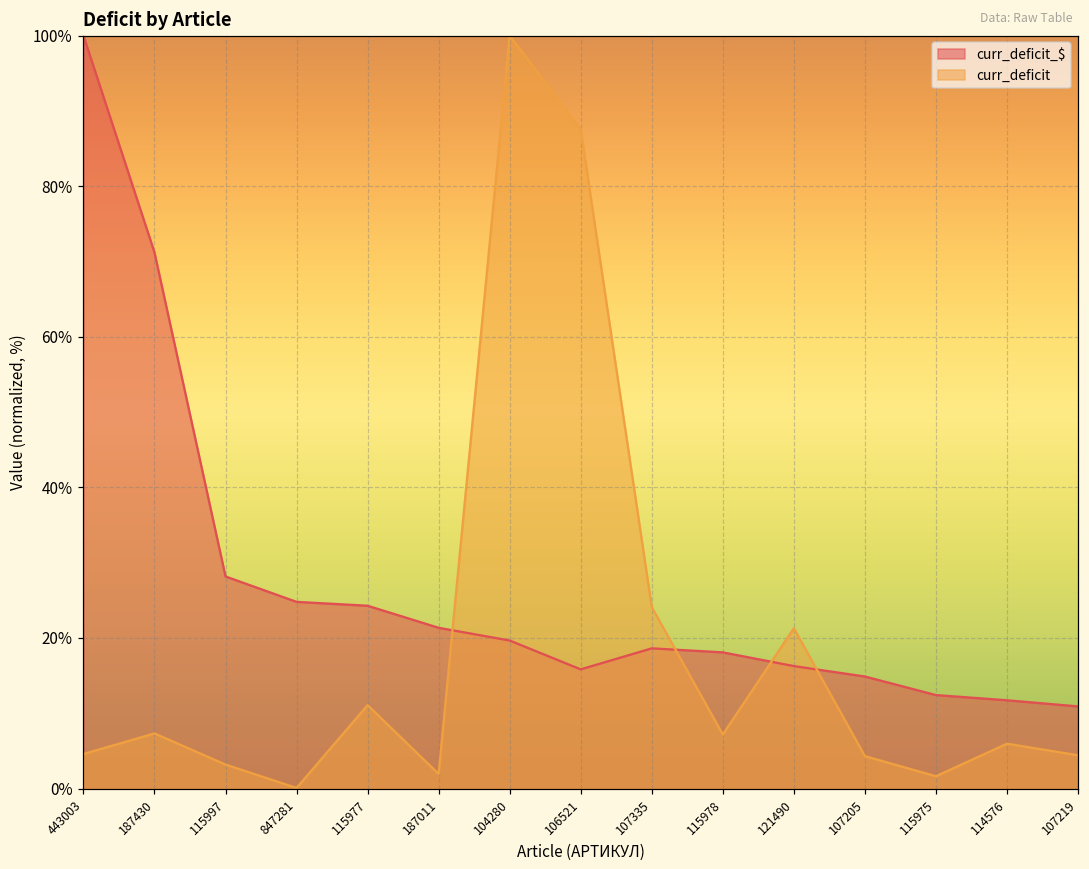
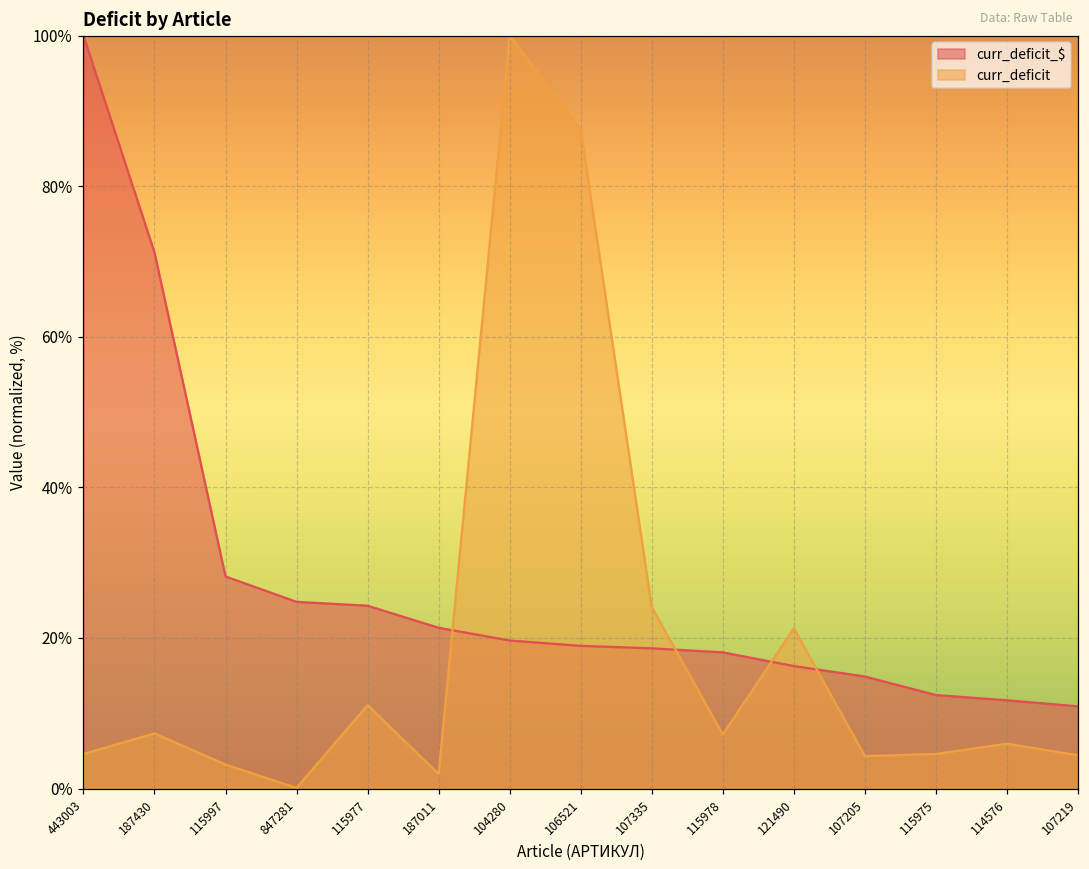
  {
    "curr_deficit_$": {
      "443003": "100%",
      "187430": "71%",
      "115997": "28%",
      "847281": "25%",
      "115977": "24%",
      "187011": "21%",
      "104280": "20%",
-     "106521": "16%",
+     "106521": "19%",
      "107335": "19%",
      "115978": "18%",
      "121490": "16%",
      "107205": "15%",
      "115975": "12%",
      "114576": "12%",
      "107219": "11%"
    },
    "curr_deficit": {
      "443003": "5%",
      "187430": "7%",
      "115997": "3%",
      "847281": "0%",
      "115977": "11%",
      "187011": "2%",
      "104280": "100%",
      "106521": "88%",
      "107335": "24%",
      "115978": "7%",
      "121490": "21%",
      "107205": "4%",
-     "115975": "2%",
+     "115975": "5%",
      "114576": "6%",
      "107219": "4%"
    }
  }
